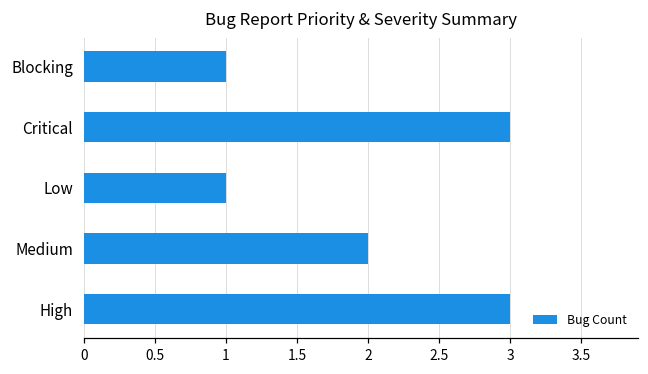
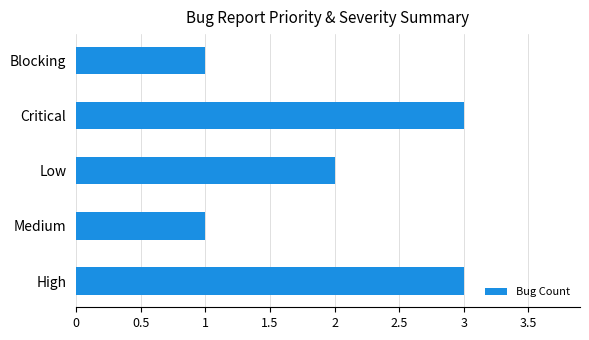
  {
    "Blocking": 1,
    "Critical": 3,
-   "Low": 1,
-   "Medium": 2,
+   "Low": 2,
+   "Medium": 1,
    "High": 3
  }
